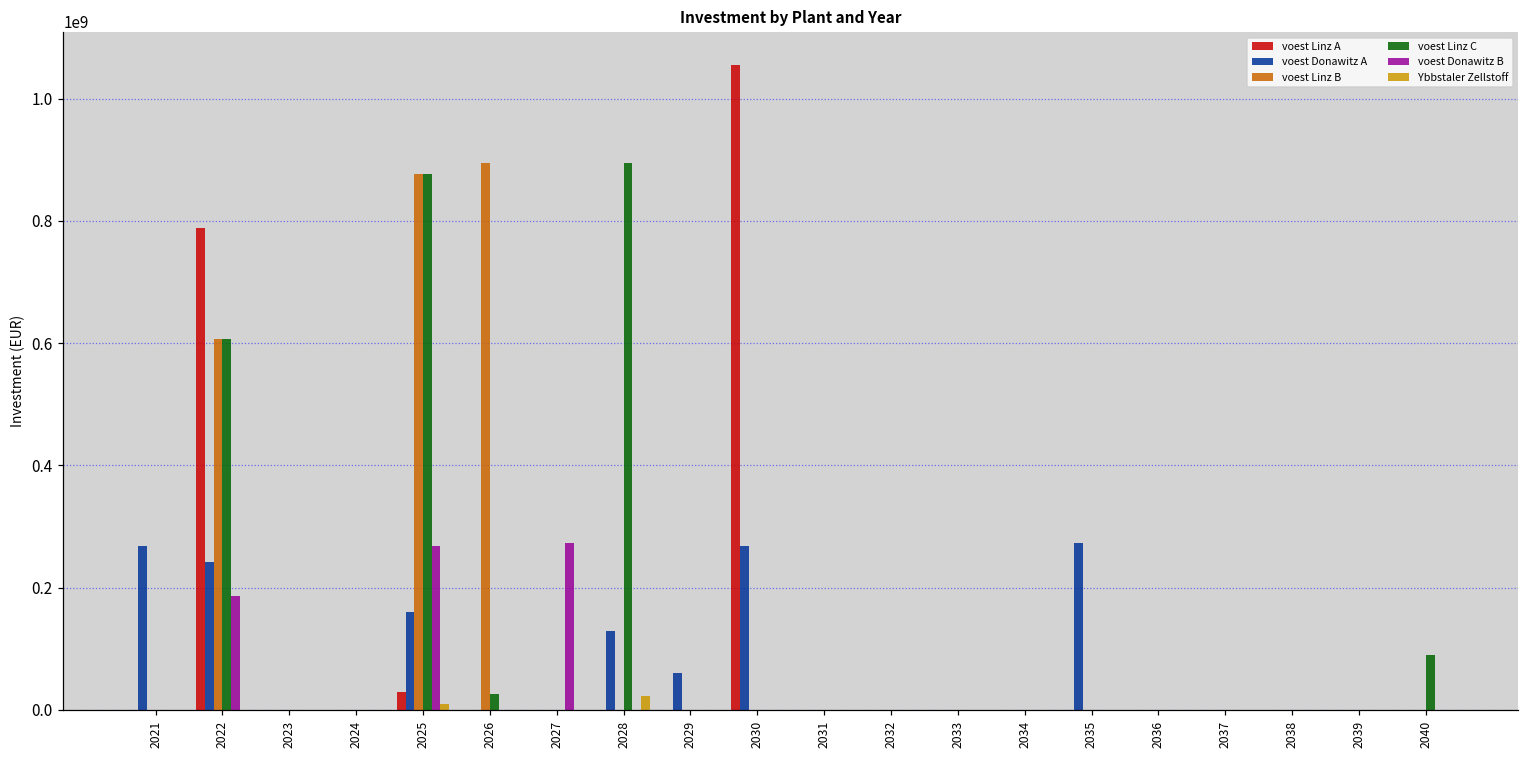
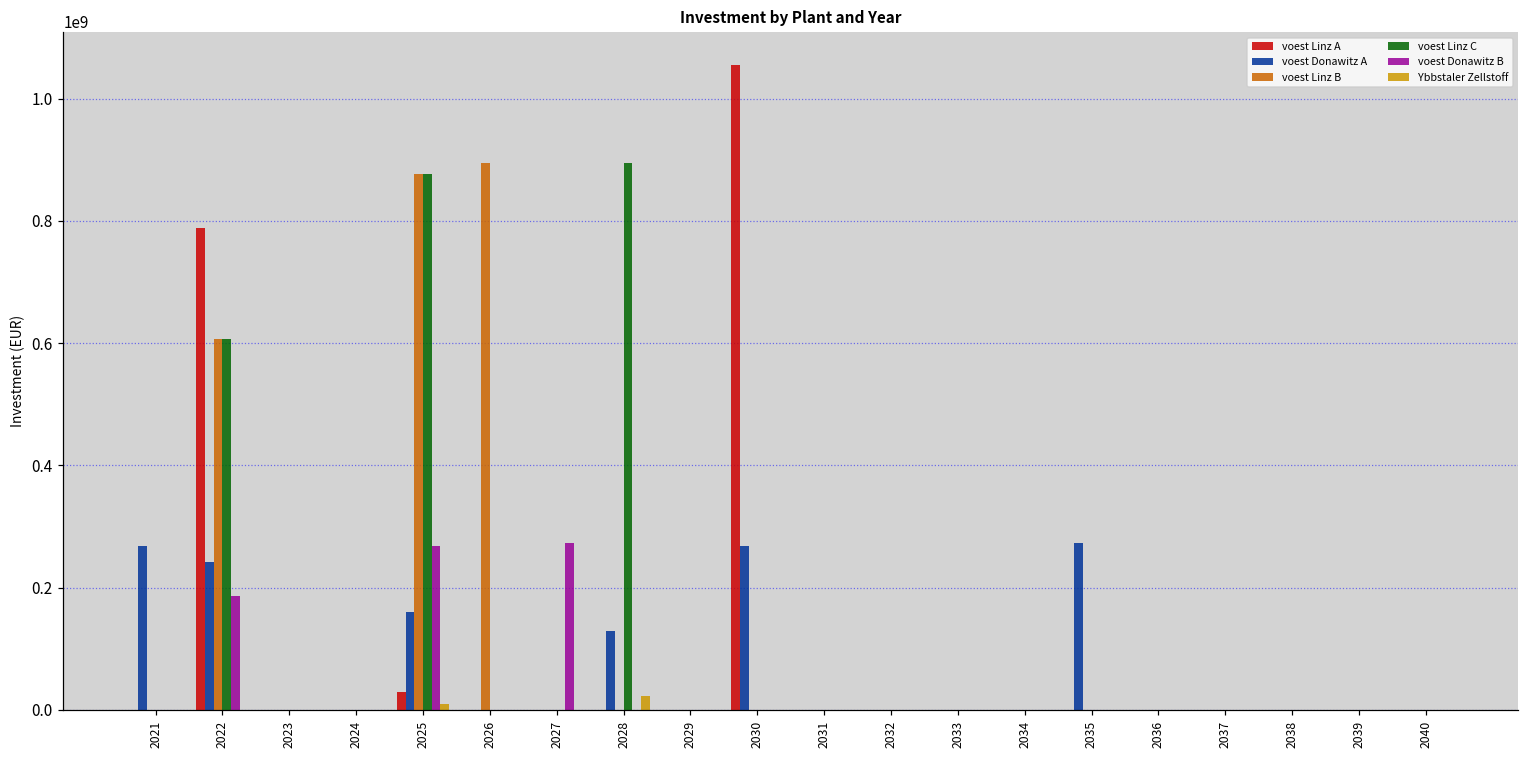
  {
    "voest Linz A": {
      "2021": 0,
      "2022": 790000000,
      "2023": 0,
      "2024": 0,
      "2025": 30000000,
      "2026": 0,
      "2027": 0,
      "2028": 0,
      "2029": 0,
      "2030": 1060000000,
      "2031": 0,
      "2032": 0,
      "2033": 0,
      "2034": 0,
      "2035": 0,
      "2036": 0,
      "2037": 0,
      "2038": 0,
      "2039": 0,
      "2040": 0
    },
    "voest Donawitz A": {
      "2021": 270000000,
      "2022": 240000000,
      "2023": 0,
      "2024": 0,
      "2025": 160000000,
      "2026": 0,
      "2027": 0,
      "2028": 130000000,
-     "2029": 60000000,
+     "2029": 0,
      "2030": 270000000,
      "2031": 0,
      "2032": 0,
      "2033": 0,
      "2034": 0,
      "2035": 270000000,
      "2036": 0,
      "2037": 0,
      "2038": 0,
      "2039": 0,
      "2040": 0
    },
    "voest Linz C": {
      "2021": 0,
      "2022": 610000000,
      "2023": 0,
      "2024": 0,
      "2025": 880000000,
-     "2026": 30000000,
+     "2026": 0,
      "2027": 0,
      "2028": 890000000,
      "2029": 0,
      "2030": 0,
      "2031": 0,
      "2032": 0,
      "2033": 0,
      "2034": 0,
      "2035": 0,
      "2036": 0,
      "2037": 0,
      "2038": 0,
      "2039": 0,
-     "2040": 90000000
+     "2040": 0
    },
    "voest Donawitz B": {
      "2021": 0,
      "2022": 190000000,
      "2023": 0,
      "2024": 0,
      "2025": 270000000,
      "2026": 0,
      "2027": 270000000,
      "2028": 0,
      "2029": 0,
      "2030": 0,
      "2031": 0,
      "2032": 0,
      "2033": 0,
      "2034": 0,
      "2035": 0,
      "2036": 0,
      "2037": 0,
      "2038": 0,
      "2039": 0,
      "2040": 0
    }
  }
